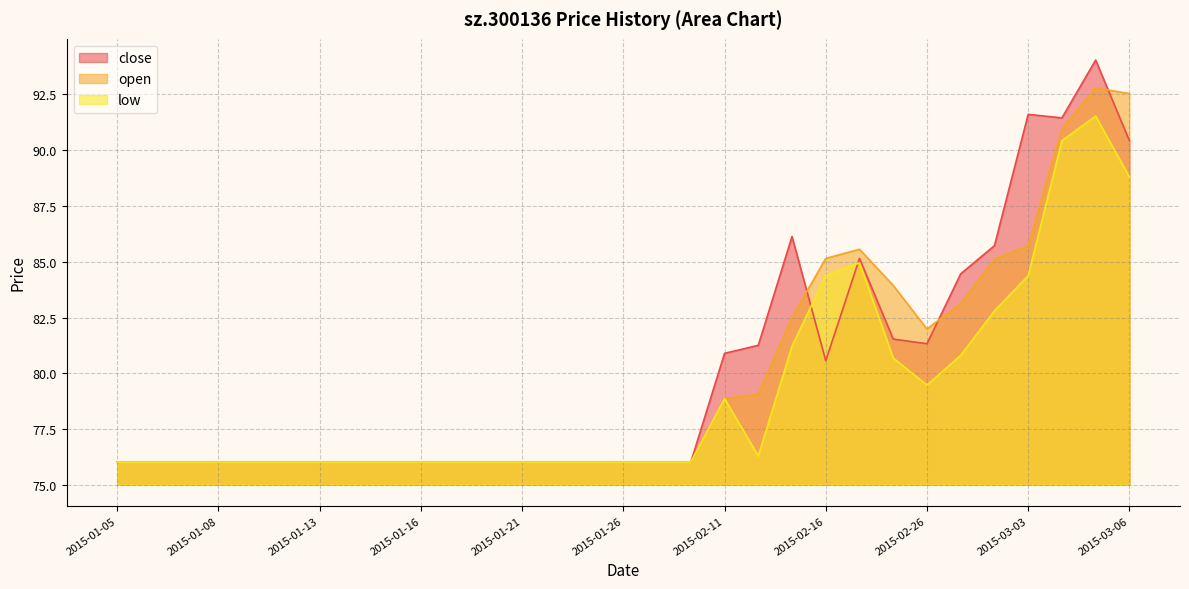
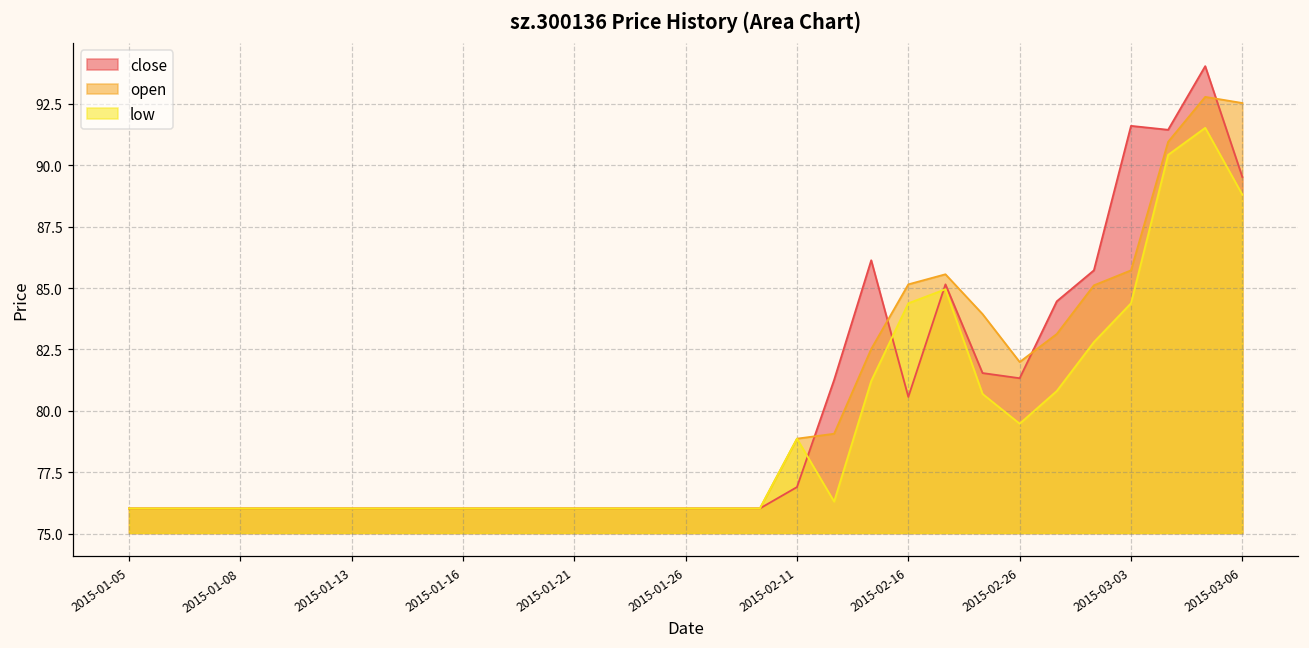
  {
    "close": {
-     "2015-02-11": 80.9,
+     "2015-02-11": 76.9,
      "2015-02-16": 80.6,
      "2015-02-26": 81.3,
      "2015-03-03": 91.6,
-     "2015-03-06": 90.4
+     "2015-03-06": 89.5
    }
  }
